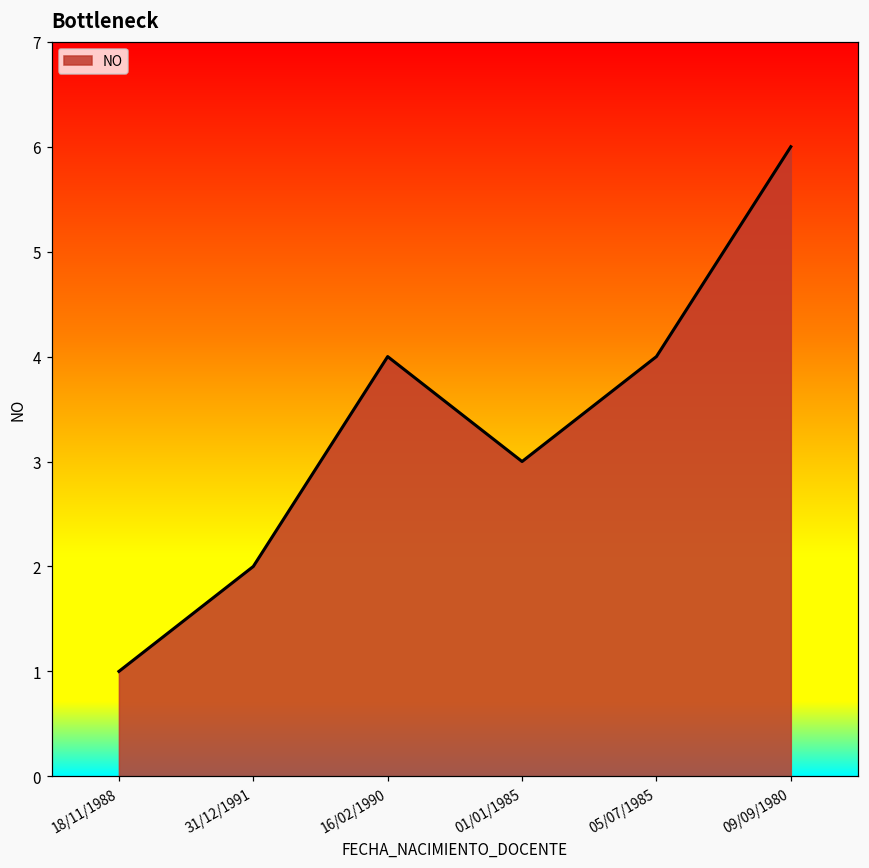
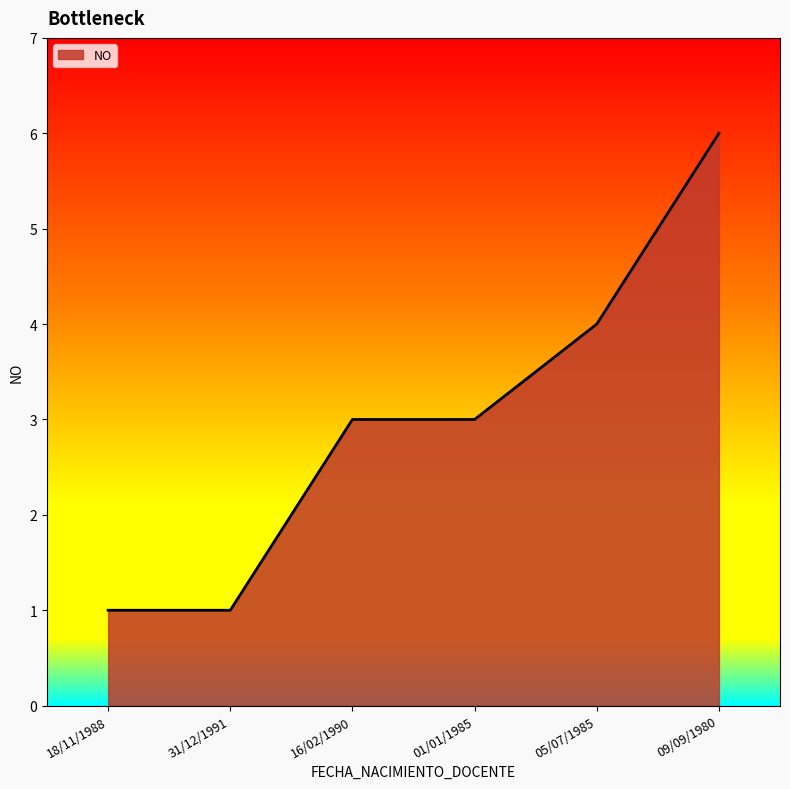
  {
    "18/11/1988": 1,
-   "31/12/1991": 2,
-   "16/02/1990": 4,
+   "31/12/1991": 1,
+   "16/02/1990": 3,
    "01/01/1985": 3,
    "05/07/1985": 4,
    "09/09/1980": 6
  }
